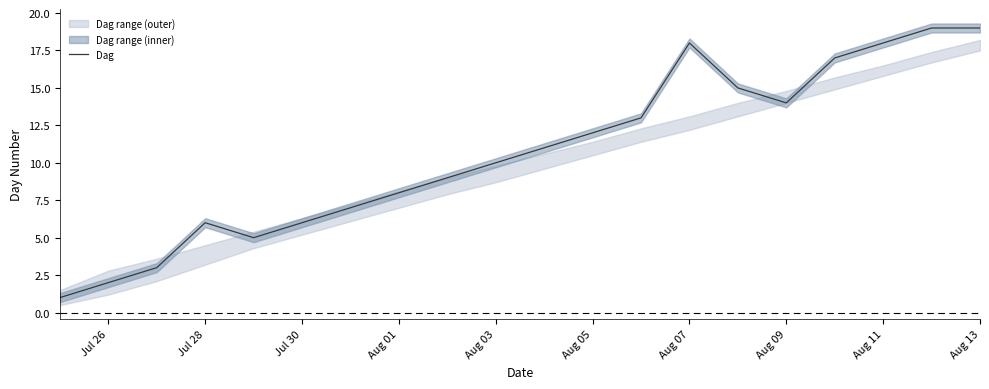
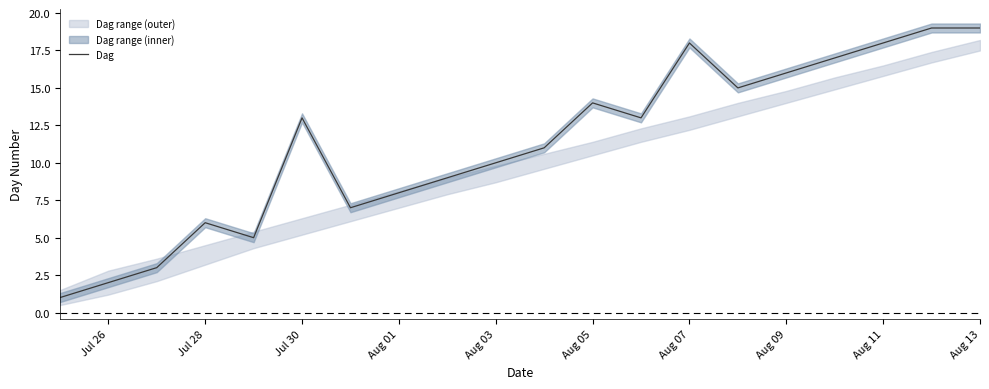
  {
    "Dag": {
      "Jul 26": 2,
      "Jul 28": 6,
-     "Jul 30": 6,
+     "Jul 30": 13,
      "Aug 03": 10,
-     "Aug 05": 12,
+     "Aug 05": 14,
      "Aug 07": 18,
-     "Aug 09": 14,
+     "Aug 09": 16,
      "Aug 11": 18,
      "Aug 13": 19
    }
  }
